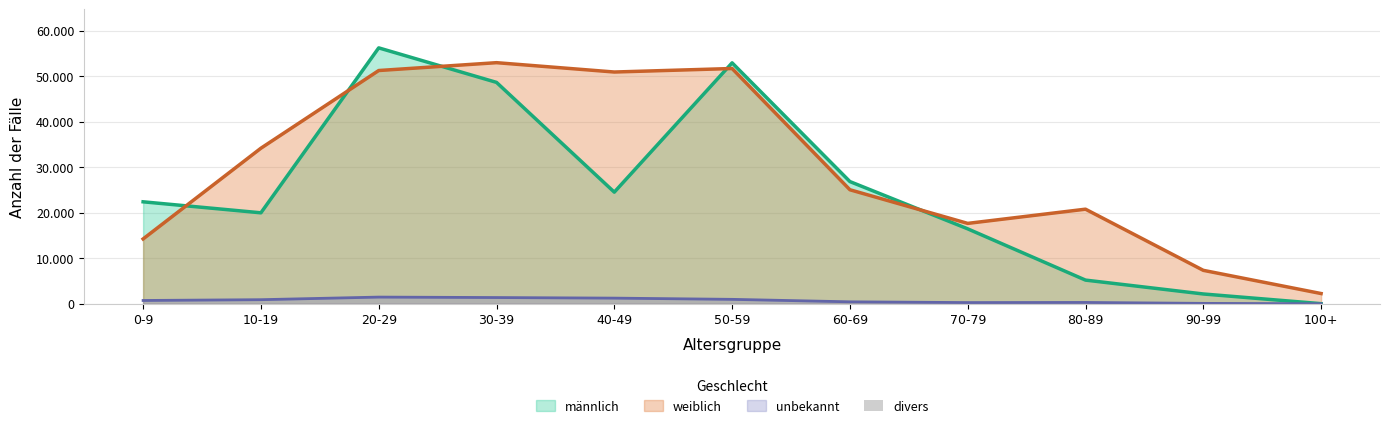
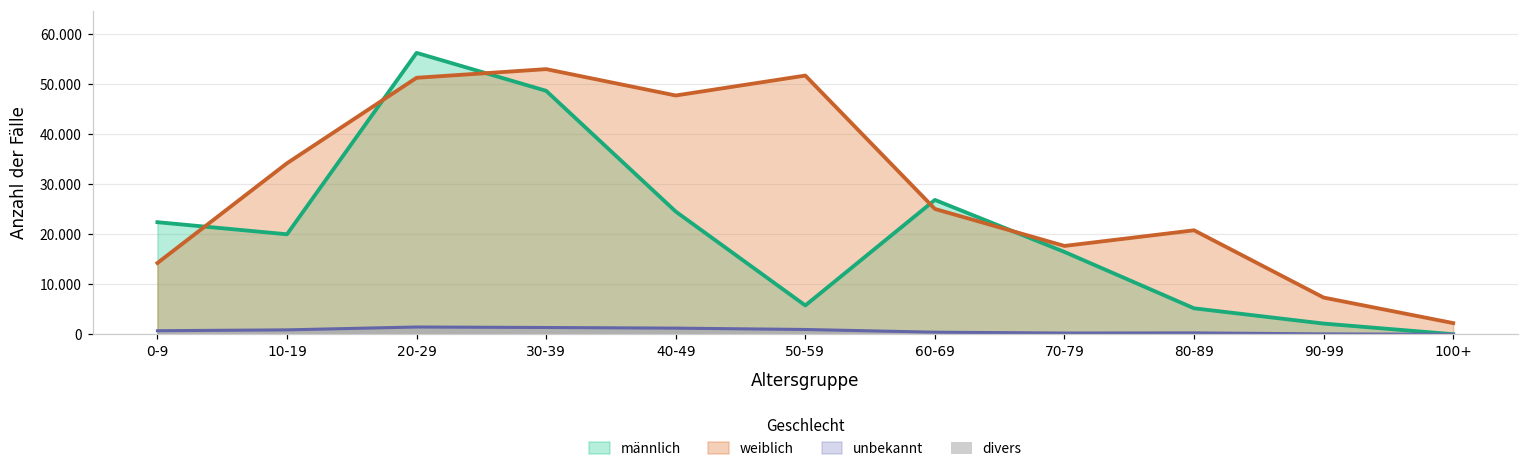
  {
    "männlich": {
      "0-9": 22,
      "10-19": 20,
      "20-29": 56,
      "30-39": 49,
      "40-49": 25,
-     "50-59": 53,
+     "50-59": 6,
      "60-69": 27,
      "70-79": 16,
      "80-89": 5,
      "90-99": 2
    },
    "weiblich": {
      "0-9": 14,
      "10-19": 34,
      "20-29": 51,
      "30-39": 53,
-     "40-49": 51,
+     "40-49": 48,
      "50-59": 52,
      "60-69": 25,
      "70-79": 18,
      "80-89": 21,
      "90-99": 7,
      "100+": 2
    }
  }
